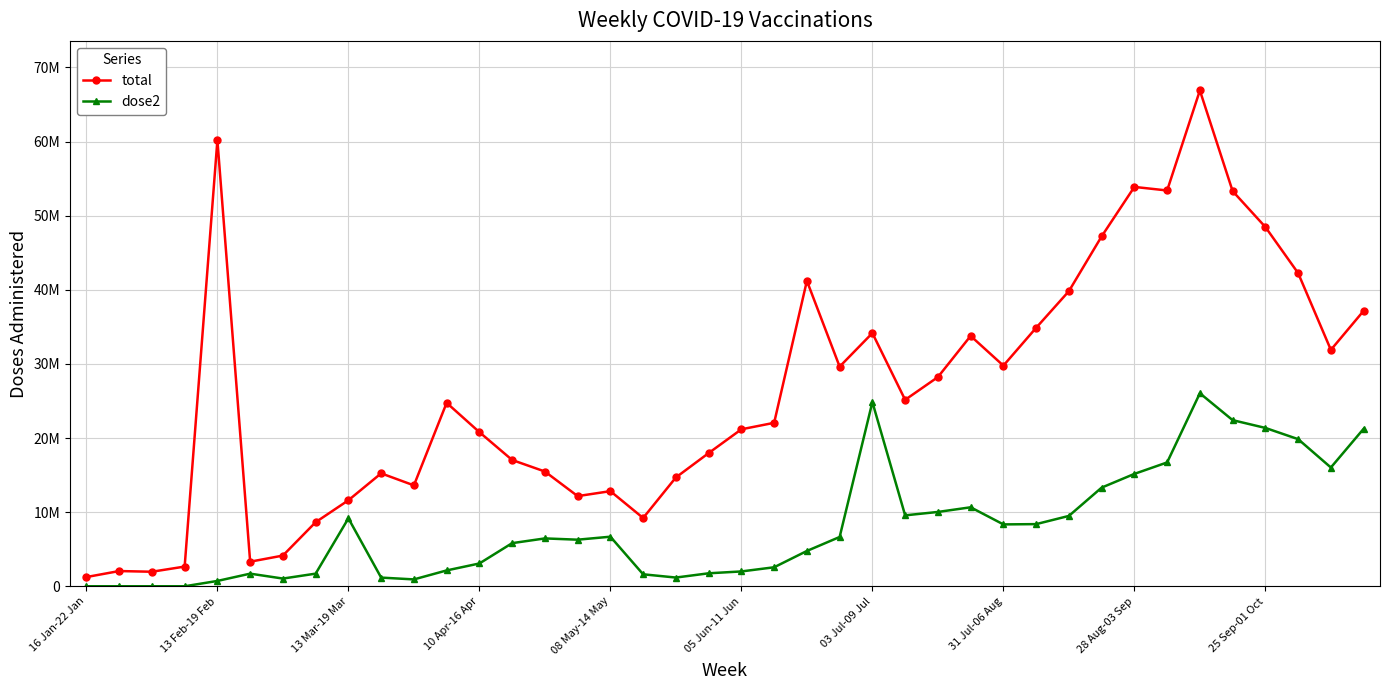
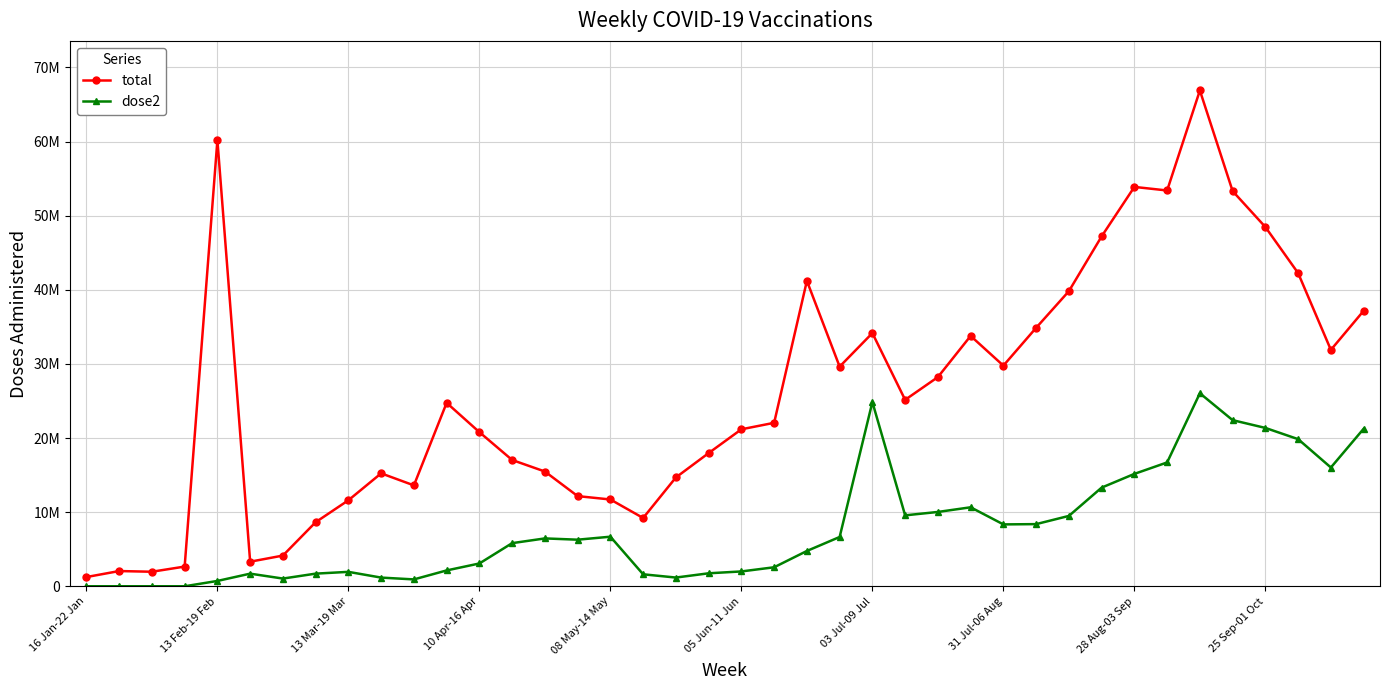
  {
    "total": {
      "16 Jan-22 Jan": 1000000,
      "13 Feb-19 Feb": 60000000,
      "13 Mar-19 Mar": 12000000,
      "10 Apr-16 Apr": 21000000,
-     "08 May-14 May": 13000000,
+     "08 May-14 May": 12000000,
      "05 Jun-11 Jun": 21000000,
      "03 Jul-09 Jul": 34000000,
      "31 Jul-06 Aug": 30000000,
      "28 Aug-03 Sep": 54000000,
      "25 Sep-01 Oct": 48000000
    },
    "dose2": {
      "16 Jan-22 Jan": 0,
      "13 Feb-19 Feb": 1000000,
-     "13 Mar-19 Mar": 9000000,
+     "13 Mar-19 Mar": 2000000,
      "10 Apr-16 Apr": 3000000,
      "08 May-14 May": 7000000,
      "05 Jun-11 Jun": 2000000,
      "03 Jul-09 Jul": 25000000,
      "31 Jul-06 Aug": 8000000,
      "28 Aug-03 Sep": 15000000,
      "25 Sep-01 Oct": 21000000
    }
  }
